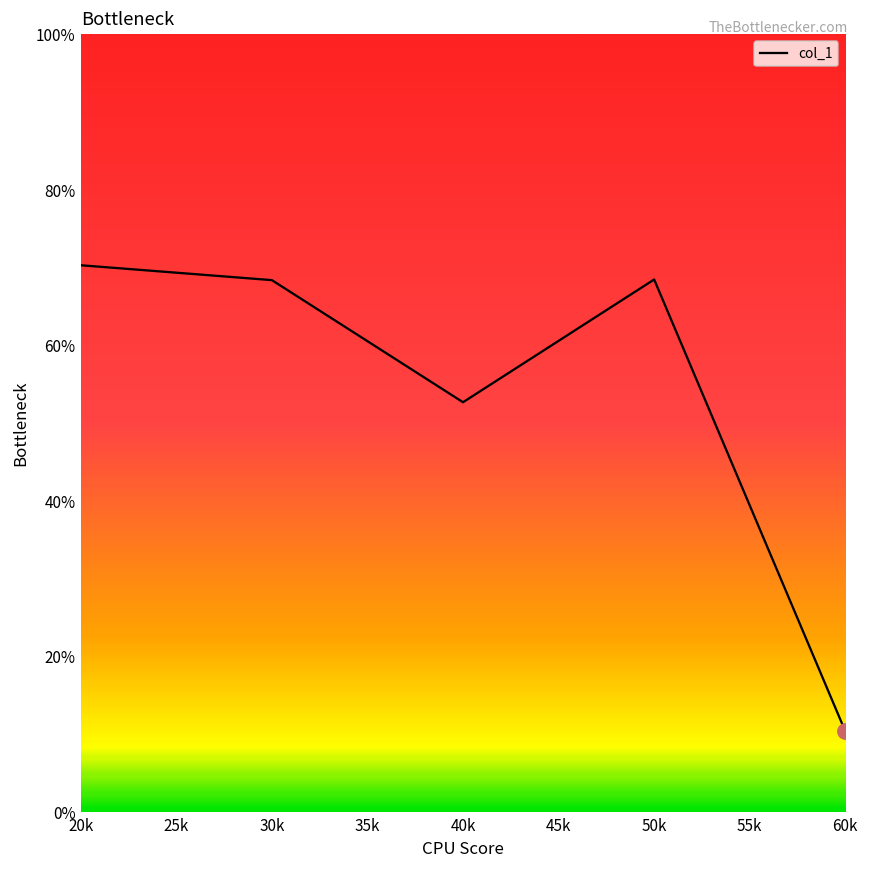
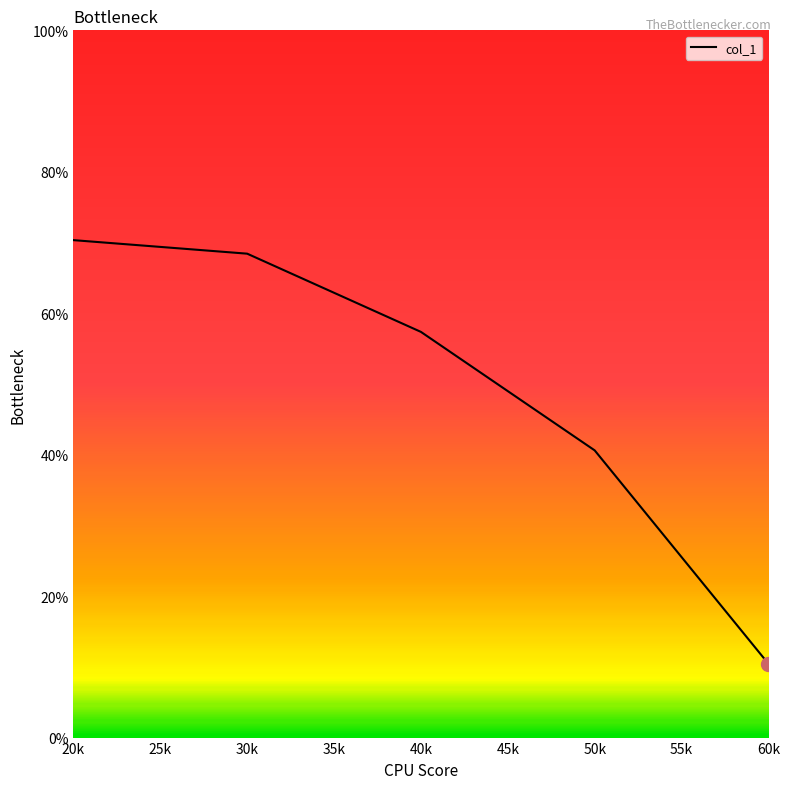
  {
    "col_1": {
      "20k": "70%",
      "30k": "68%",
-     "40k": "53%",
-     "50k": "69%"
+     "40k": "57%",
+     "50k": "41%"
    }
  }
